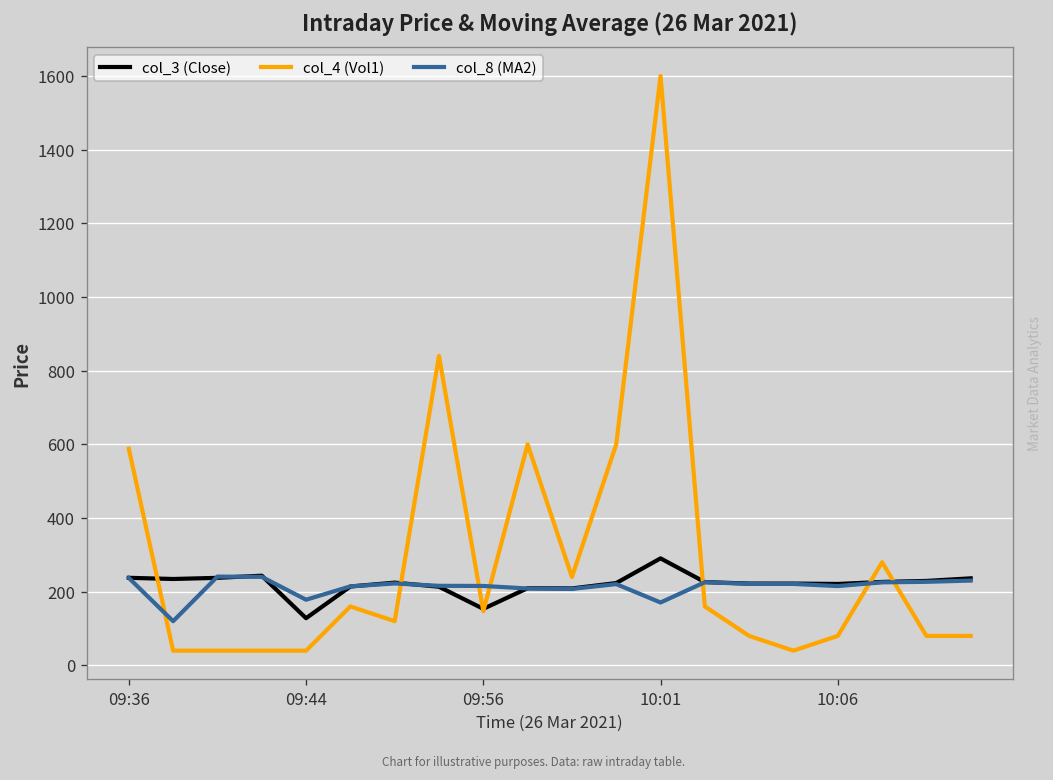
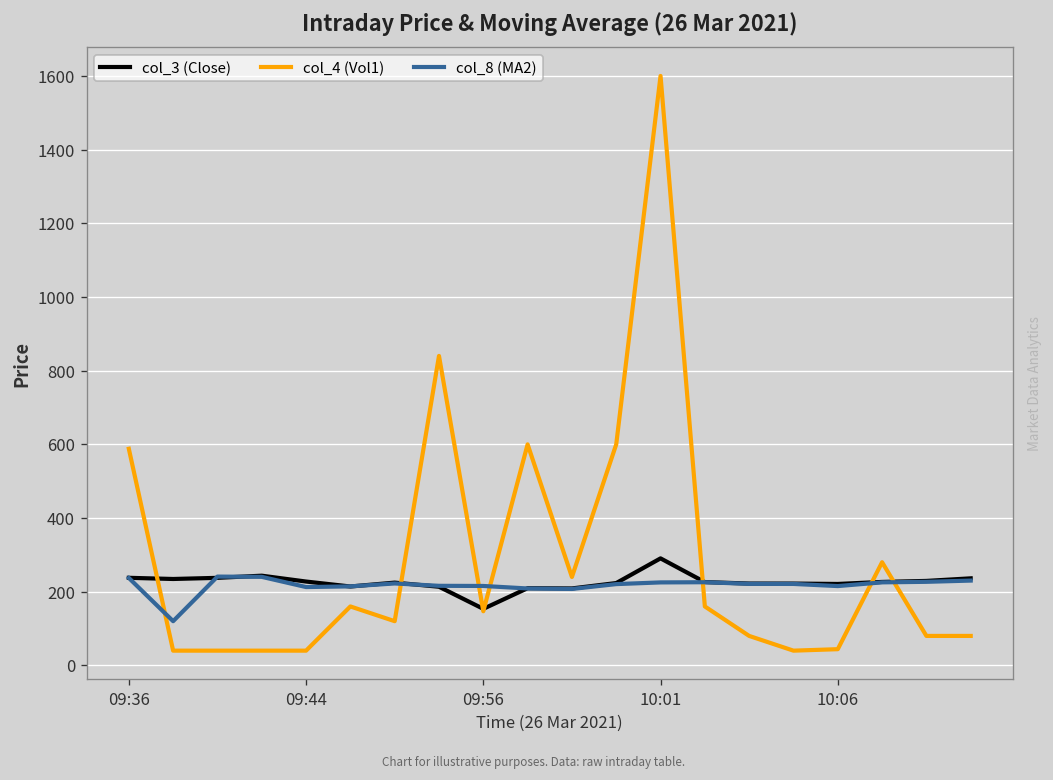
  {
    "col_3 (Close)": {
-     "09:44": 130,
+     "09:44": 230,
      "10:01": 290
    },
    "col_4 (Vol1)": {
      "09:36": 590,
      "09:44": 40,
      "10:01": 1600,
-     "10:06": 80
+     "10:06": 40
    },
    "col_8 (MA2)": {
-     "09:44": 180,
+     "09:44": 210,
      "09:56": 220,
-     "10:01": 170
+     "10:01": 230
    }
  }
